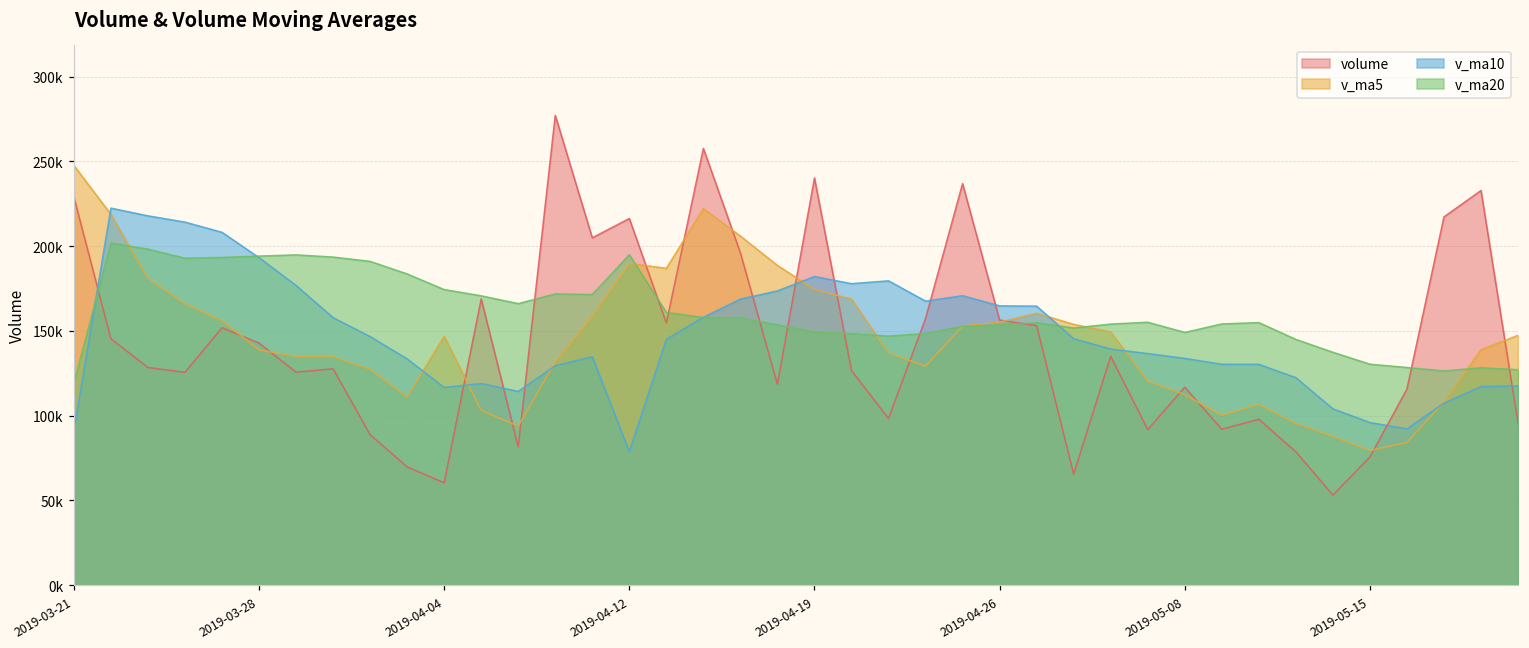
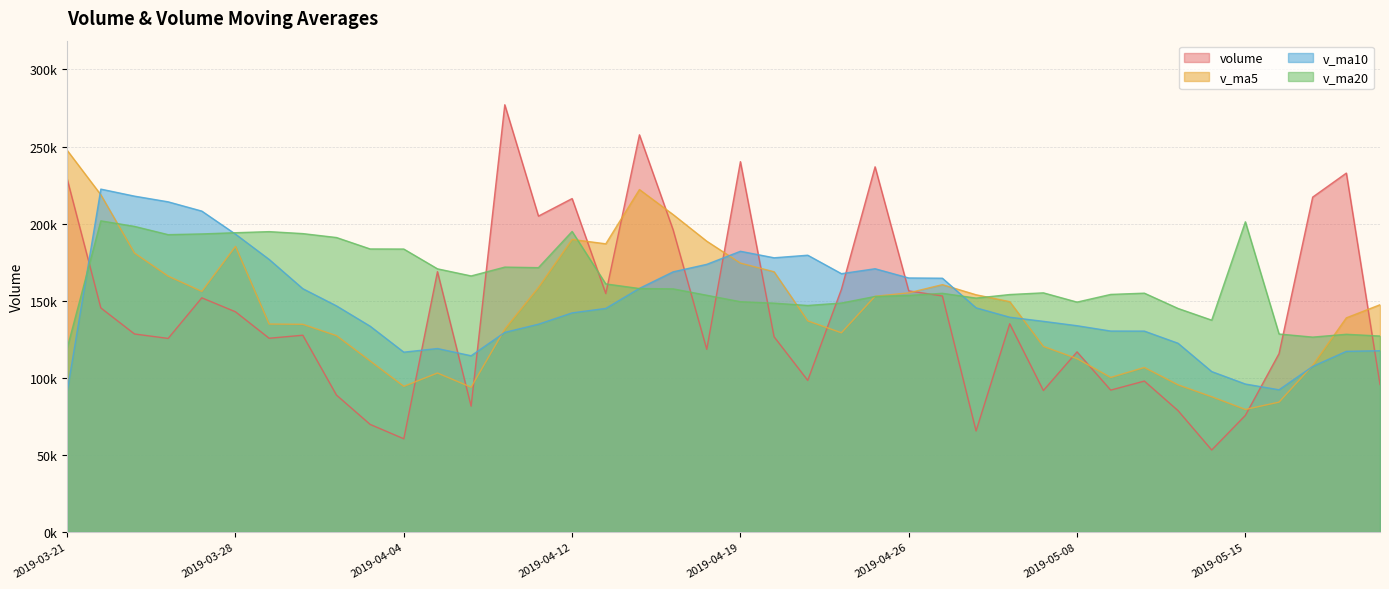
  {
    "volume": {
      "2019-03-21": 229000,
      "2019-03-28": 143000,
      "2019-04-04": 60000,
      "2019-04-12": 216000,
      "2019-04-19": 240000,
      "2019-05-08": 117000,
      "2019-05-15": 76000
    },
    "v_ma5": {
      "2019-03-21": 248000,
-     "2019-03-28": 139000,
-     "2019-04-04": 147000,
+     "2019-03-28": 185000,
+     "2019-04-04": 94000,
      "2019-04-12": 190000,
      "2019-04-19": 174000,
      "2019-05-08": 112000,
      "2019-05-15": 79000
    },
    "v_ma10": {
      "2019-03-21": 91000,
      "2019-04-04": 117000,
-     "2019-04-12": 79000,
+     "2019-04-12": 142000,
      "2019-04-19": 182000,
      "2019-04-26": 165000,
      "2019-05-08": 134000,
      "2019-05-15": 96000
    },
    "v_ma20": {
      "2019-03-21": 119000,
-     "2019-04-04": 174000,
+     "2019-04-04": 184000,
      "2019-04-12": 195000,
      "2019-04-19": 149000,
      "2019-04-26": 153000,
      "2019-05-08": 149000,
-     "2019-05-15": 130000
+     "2019-05-15": 201000
    }
  }
